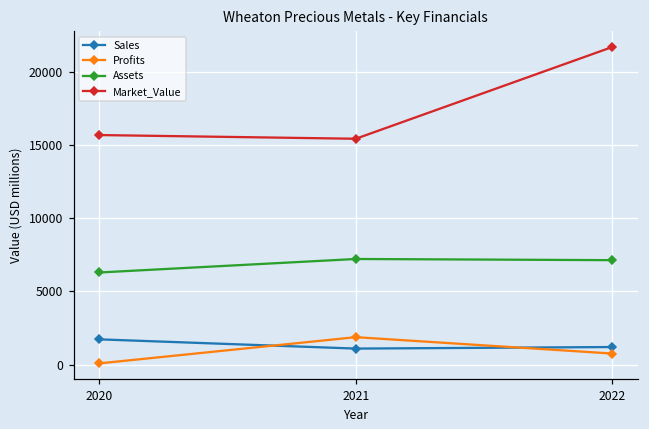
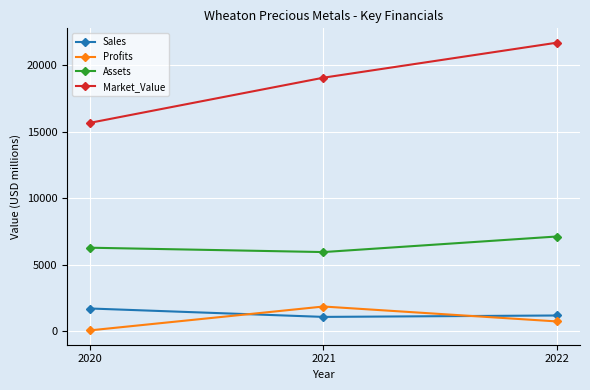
  {
    "Sales": {
      "2020": 1700,
      "2021": 1100,
      "2022": 1200
    },
    "Profits": {
      "2020": 100,
      "2021": 1900,
      "2022": 800
    },
    "Assets": {
      "2020": 6300,
-     "2021": 7200,
+     "2021": 6000,
      "2022": 7100
    },
    "Market_Value": {
      "2020": 15700,
-     "2021": 15400,
+     "2021": 19100,
      "2022": 21700
    }
  }
